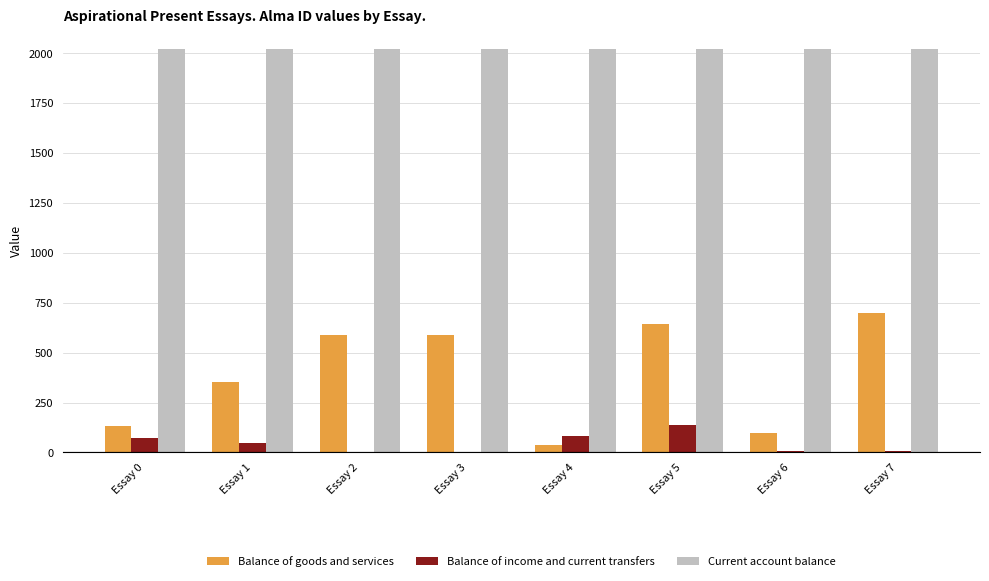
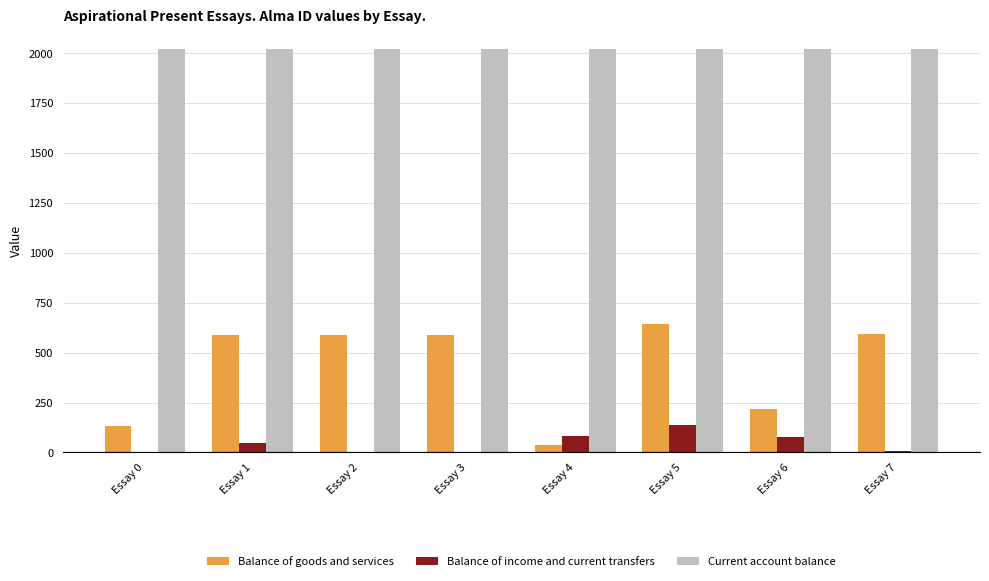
  {
    "Balance of goods and services": {
      "Essay 0": 130,
-     "Essay 1": 360,
+     "Essay 1": 590,
      "Essay 2": 590,
      "Essay 3": 590,
      "Essay 4": 40,
      "Essay 5": 650,
-     "Essay 6": 100,
-     "Essay 7": 700
+     "Essay 6": 220,
+     "Essay 7": 590
    },
    "Balance of income and current transfers": {
-     "Essay 0": 70,
+     "Essay 0": 0,
      "Essay 1": 50,
      "Essay 4": 80,
      "Essay 5": 140,
-     "Essay 6": 10
+     "Essay 6": 80
    },
    "Current account balance": {
      "Essay 0": 2020,
      "Essay 1": 2020,
      "Essay 2": 2020,
      "Essay 3": 2020,
      "Essay 4": 2020,
      "Essay 5": 2020,
      "Essay 6": 2020,
      "Essay 7": 2020
    }
  }
